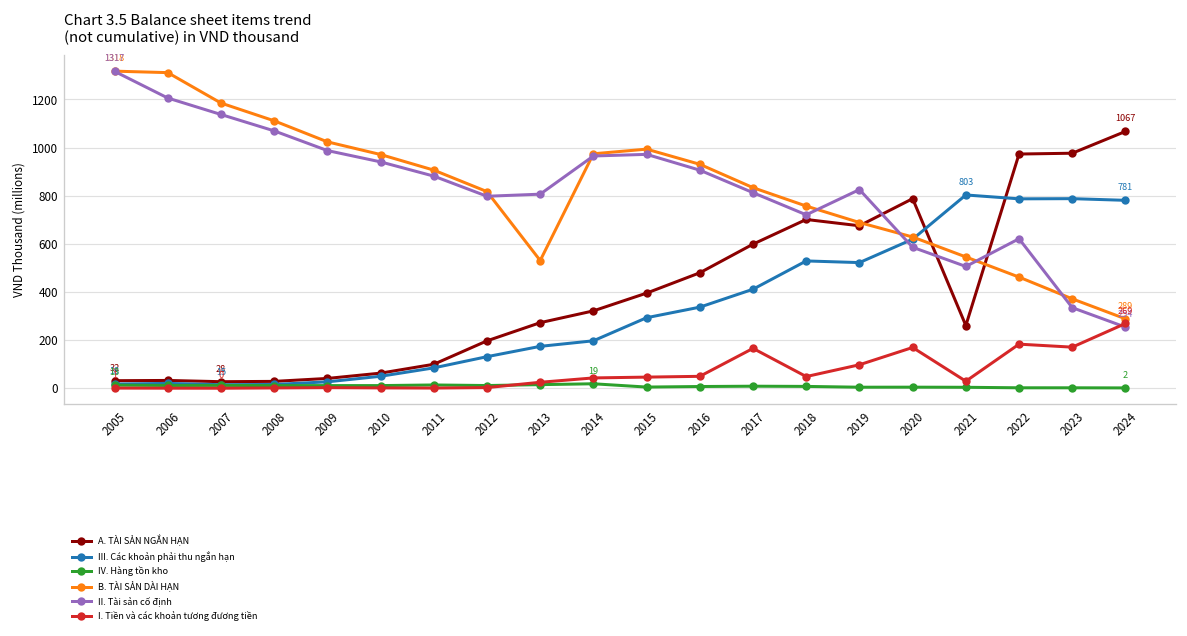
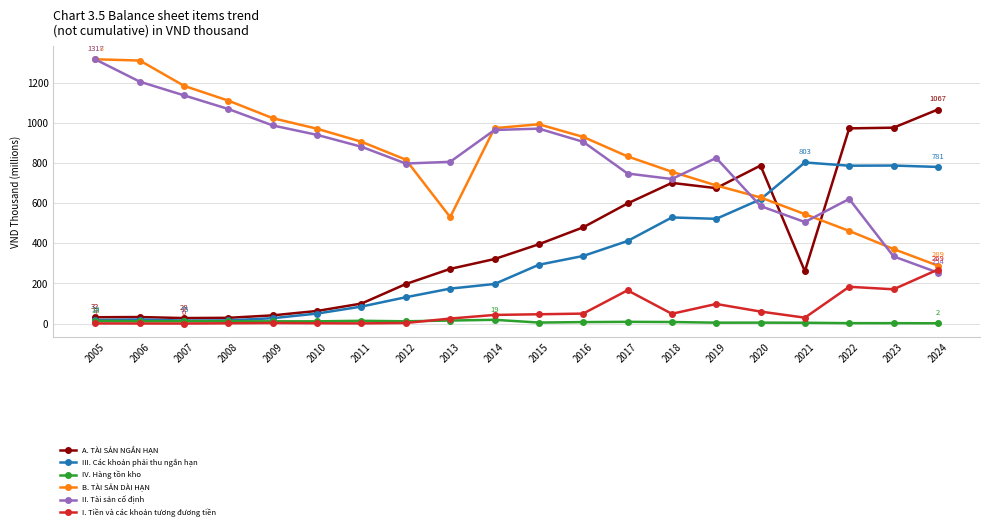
  {
    "A. TÀI SẢN NGẮN HẠN": {
      "2024": 1067
    },
    "III. Các khoản phải thu ngắn hạn": {
      "2021": 803,
      "2024": 781
    },
    "IV. Hàng tồn kho": {
      "2024": 2
    },
    "B. TÀI SẢN DÀI HẠN": {
      "2006": 1310,
      "2007": 1190,
      "2008": 1110,
      "2009": 1020,
      "2010": 970,
      "2011": 910,
      "2012": 820,
      "2013": 530,
      "2015": 990,
      "2016": 930,
      "2017": 830,
      "2018": 760,
      "2019": 690,
      "2021": 550,
      "2022": 460,
      "2023": 370
    },
    "II. Tài sản cố định": {
      "2006": 1210,
      "2007": 1140,
      "2008": 1070,
      "2009": 990,
      "2010": 940,
      "2011": 880,
      "2012": 800,
      "2013": 810,
      "2015": 970,
      "2016": 910,
-     "2017": 810,
+     "2017": 750,
      "2018": 720,
      "2019": 830,
      "2020": 590,
      "2021": 510,
      "2022": 620,
      "2023": 340
    },
    "I. Tiền và các khoản tương đương tiền": {
      "2011": 0,
      "2015": 50,
      "2016": 50,
      "2017": 170,
      "2018": 50,
      "2019": 100,
-     "2020": 170,
+     "2020": 60,
      "2021": 30,
      "2022": 180,
      "2023": 170
    }
  }
